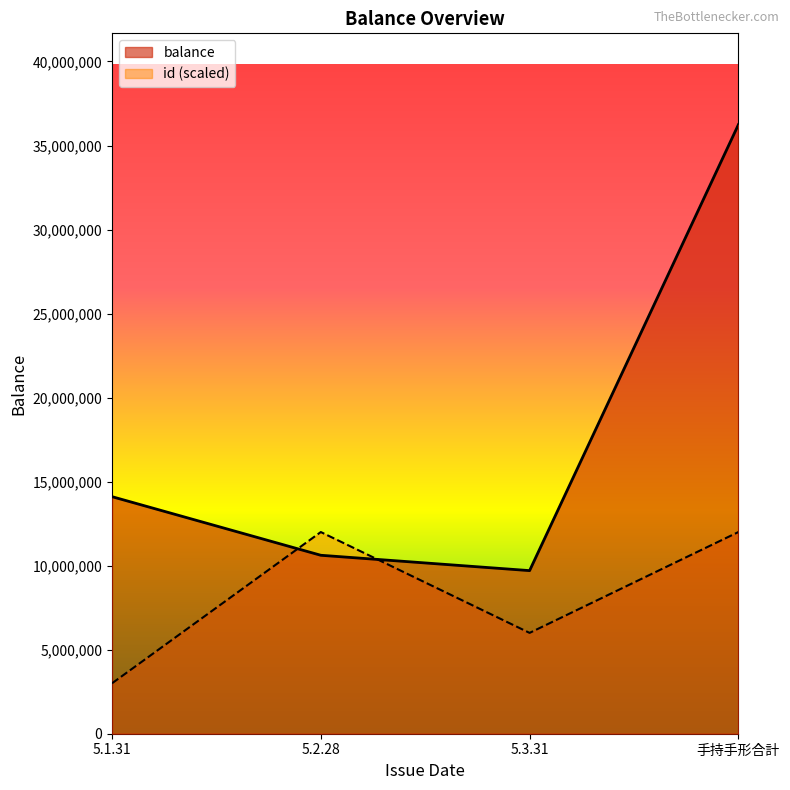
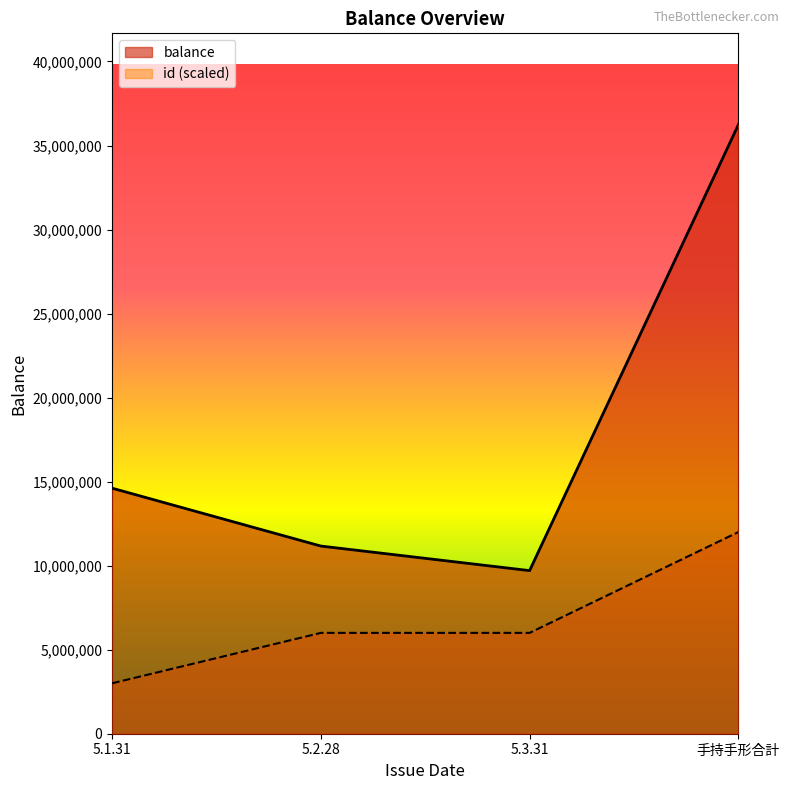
  {
    "balance": {
-     "5.1.31": "14,100,000",
-     "5.2.28": "10,600,000",
+     "5.1.31": "14,600,000",
+     "5.2.28": "11,200,000",
      "5.3.31": "9,700,000",
      "手持手形合計": "36,200,000"
    },
    "id (scaled)": {
      "5.1.31": "3,000,000",
-     "5.2.28": "12,000,000",
+     "5.2.28": "6,000,000",
      "5.3.31": "6,000,000",
      "手持手形合計": "12,000,000"
    }
  }
